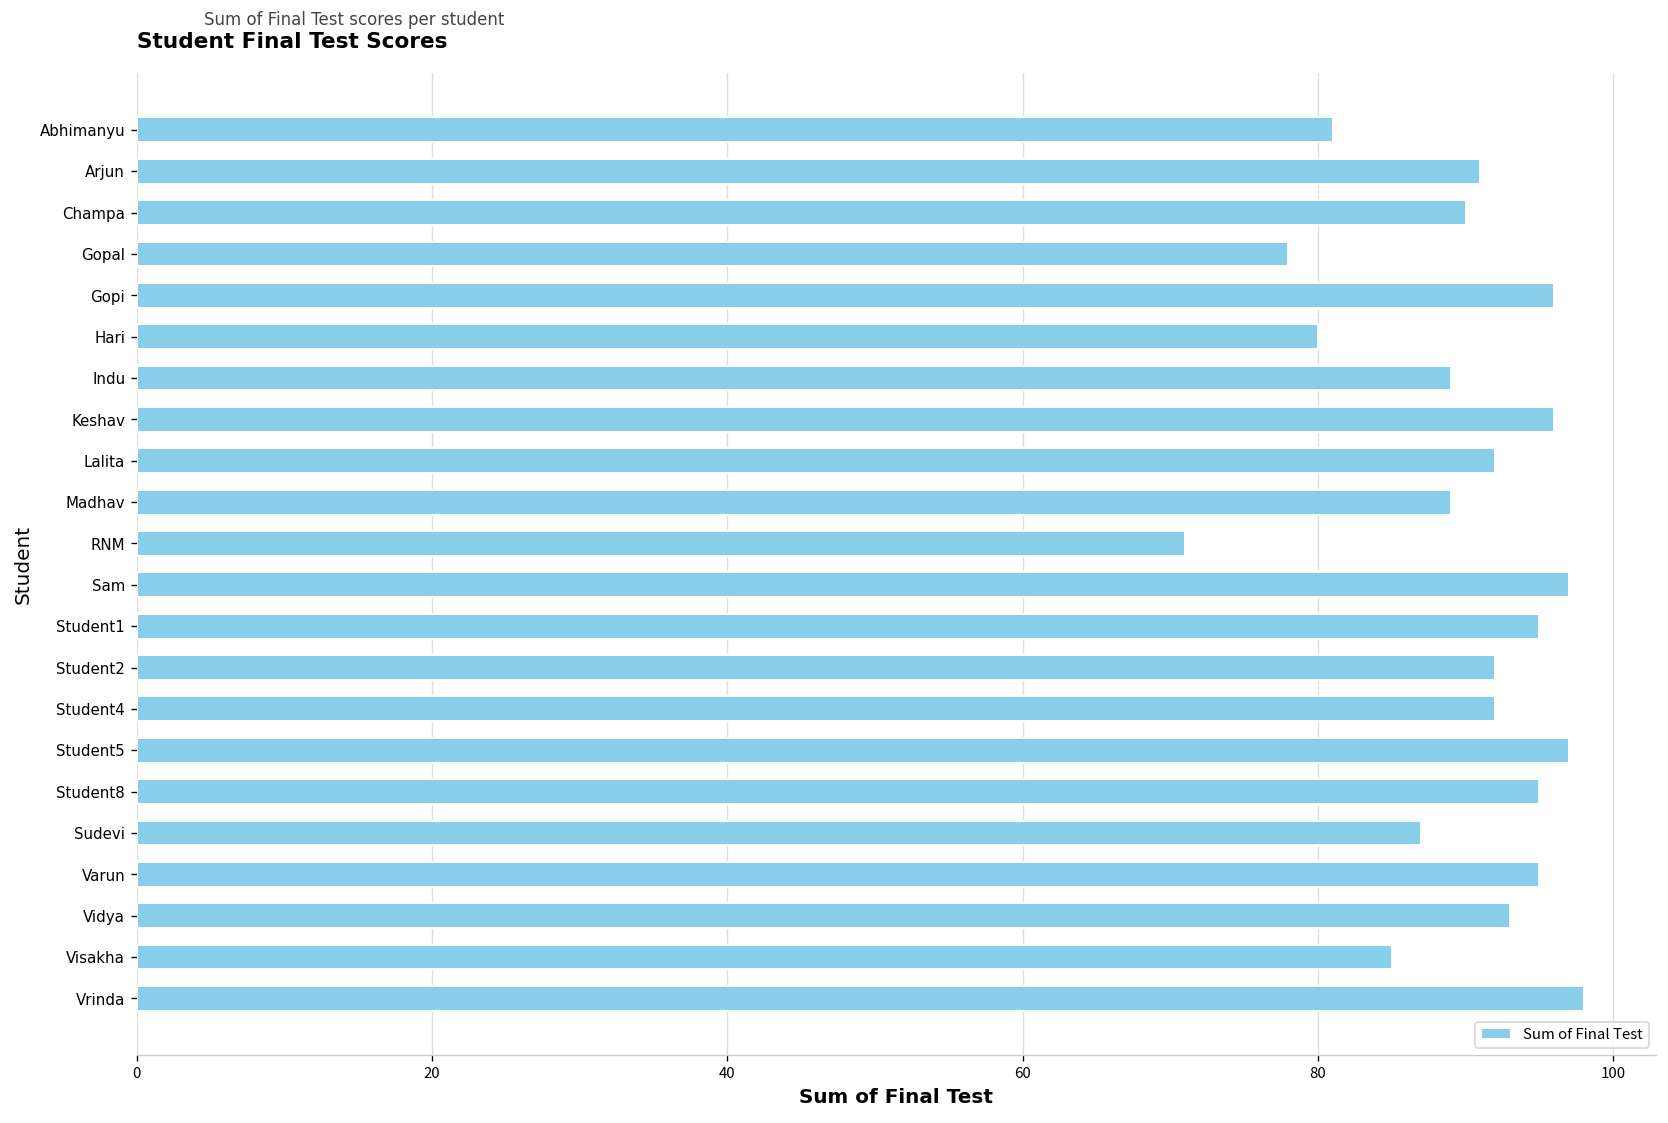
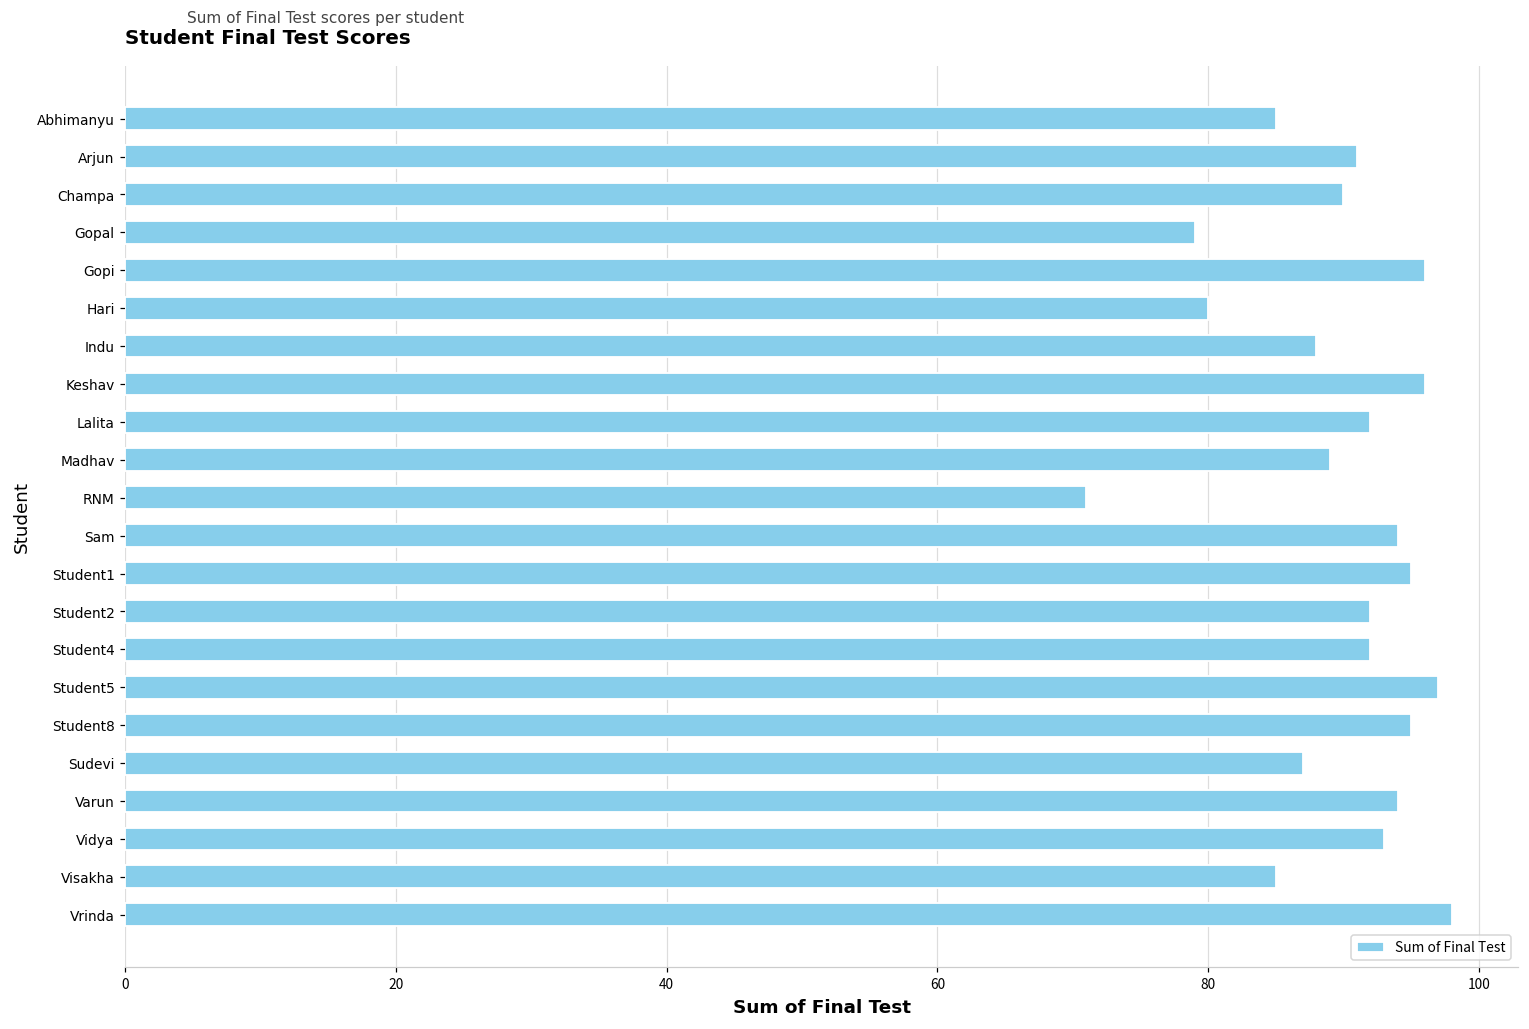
  {
-   "Abhimanyu": 81,
+   "Abhimanyu": 85,
    "Arjun": 91,
    "Champa": 90,
-   "Gopal": 78,
+   "Gopal": 79,
    "Gopi": 96,
    "Hari": 80,
-   "Indu": 89,
+   "Indu": 88,
    "Keshav": 96,
    "Lalita": 92,
    "Madhav": 89,
    "RNM": 71,
-   "Sam": 97,
+   "Sam": 94,
    "Student1": 95,
    "Student2": 92,
    "Student4": 92,
    "Student5": 97,
    "Student8": 95,
    "Sudevi": 87,
-   "Varun": 95,
+   "Varun": 94,
    "Vidya": 93,
    "Visakha": 85,
    "Vrinda": 98
  }
